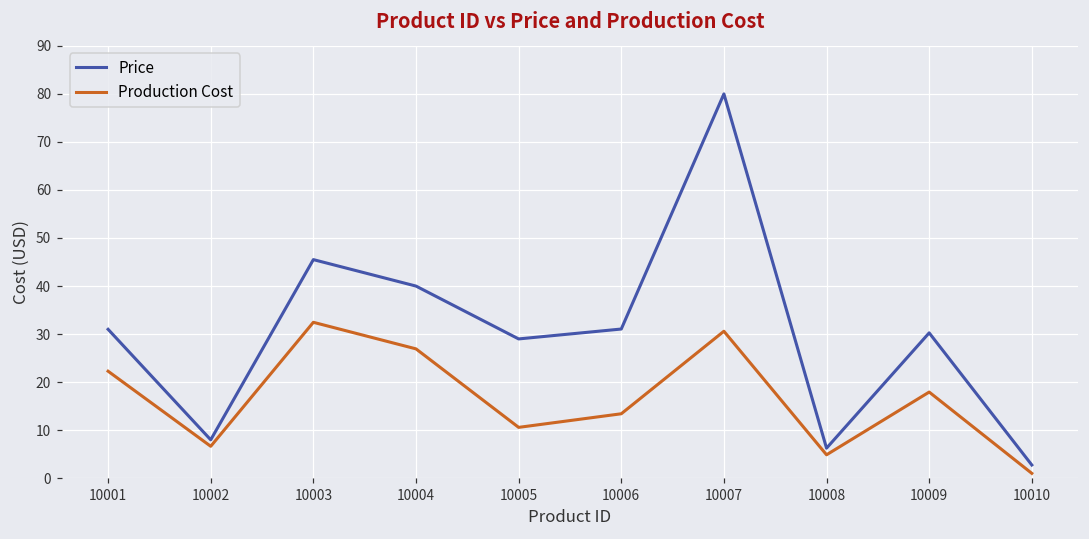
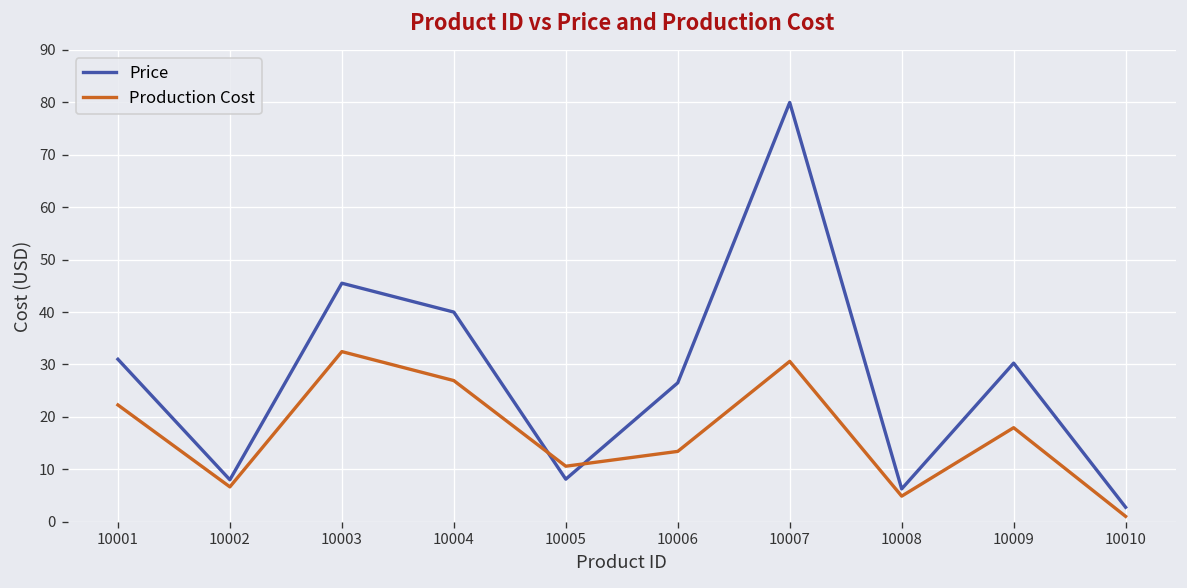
  {
    "Price": {
      "10001": 31,
      "10002": 8,
      "10003": 46,
      "10004": 40,
-     "10005": 29,
-     "10006": 31,
+     "10005": 8,
+     "10006": 26,
      "10007": 80,
      "10008": 6,
      "10009": 30,
      "10010": 3
    },
    "Production Cost": {
      "10001": 22,
      "10002": 7,
      "10003": 32,
      "10004": 27,
      "10005": 11,
      "10006": 13,
      "10007": 31,
      "10008": 5,
      "10009": 18,
      "10010": 1
    }
  }
